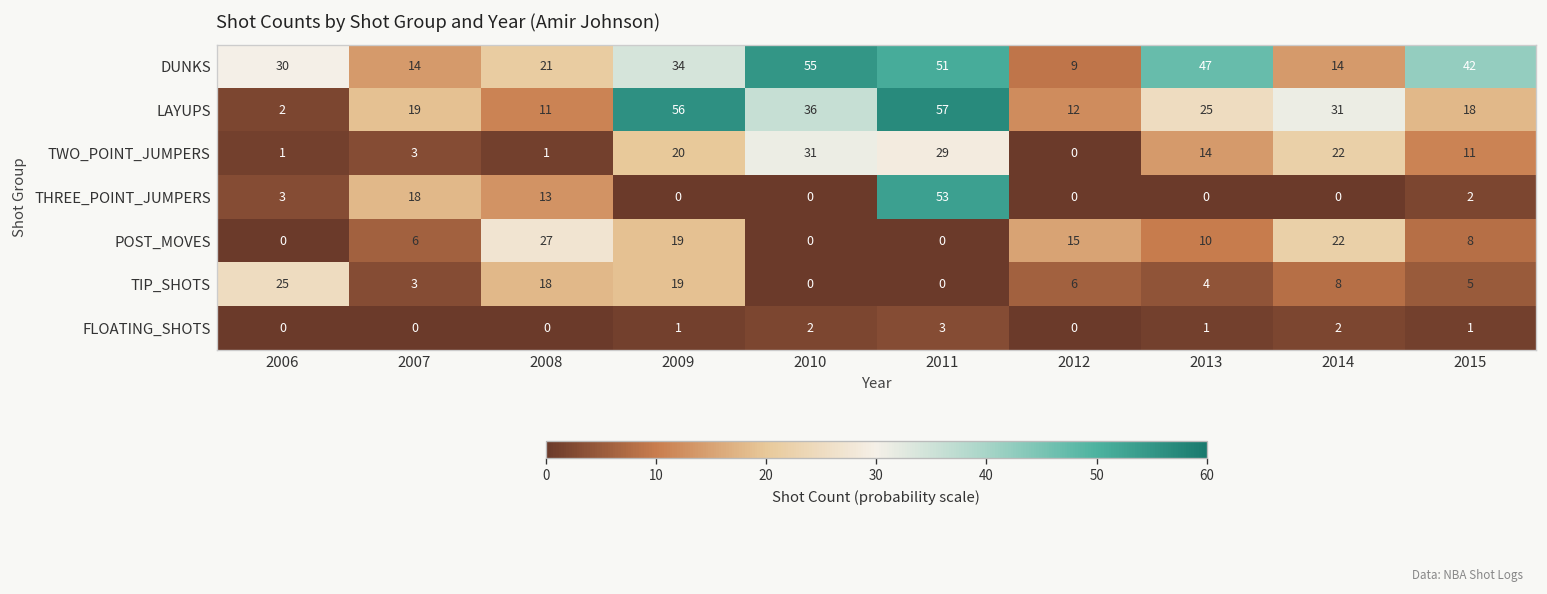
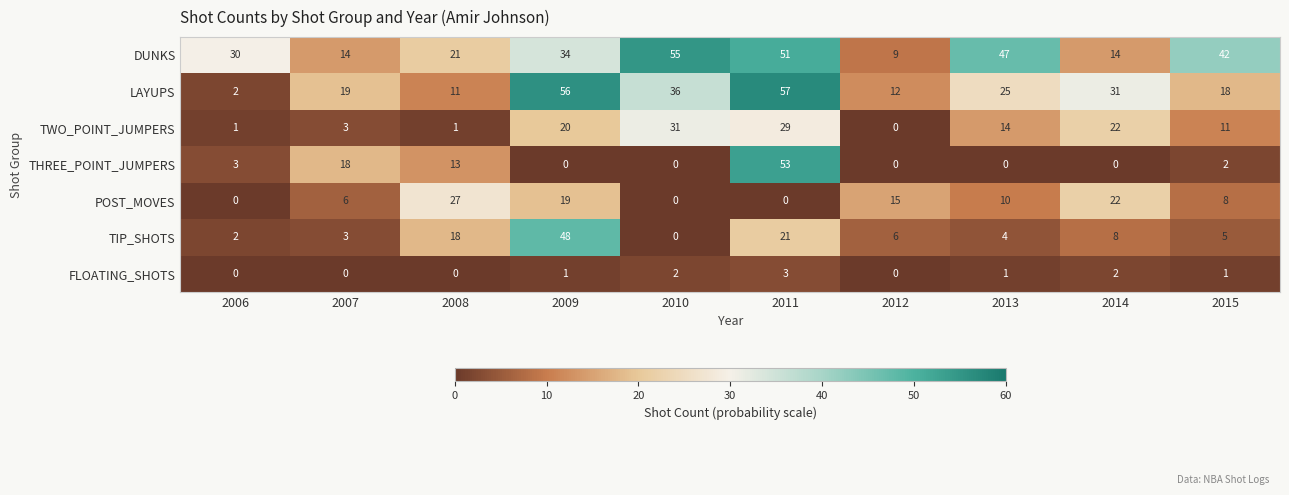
  {
    "DUNKS": {
      "2006": 30,
      "2007": 14,
      "2008": 21,
      "2009": 34,
      "2010": 55,
      "2011": 51,
      "2012": 9,
      "2013": 47,
      "2014": 14,
      "2015": 42
    },
    "LAYUPS": {
      "2006": 2,
      "2007": 19,
      "2008": 11,
      "2009": 56,
      "2010": 36,
      "2011": 57,
      "2012": 12,
      "2013": 25,
      "2014": 31,
      "2015": 18
    },
    "TWO_POINT_JUMPERS": {
      "2006": 1,
      "2007": 3,
      "2008": 1,
      "2009": 20,
      "2010": 31,
      "2011": 29,
      "2012": 0,
      "2013": 14,
      "2014": 22,
      "2015": 11
    },
    "THREE_POINT_JUMPERS": {
      "2006": 3,
      "2007": 18,
      "2008": 13,
      "2009": 0,
      "2010": 0,
      "2011": 53,
      "2012": 0,
      "2013": 0,
      "2014": 0,
      "2015": 2
    },
    "POST_MOVES": {
      "2006": 0,
      "2007": 6,
      "2008": 27,
      "2009": 19,
      "2010": 0,
      "2011": 0,
      "2012": 15,
      "2013": 10,
      "2014": 22,
      "2015": 8
    },
    "TIP_SHOTS": {
-     "2006": 25,
+     "2006": 2,
      "2007": 3,
      "2008": 18,
-     "2009": 19,
+     "2009": 48,
      "2010": 0,
-     "2011": 0,
+     "2011": 21,
      "2012": 6,
      "2013": 4,
      "2014": 8,
      "2015": 5
    },
    "FLOATING_SHOTS": {
      "2006": 0,
      "2007": 0,
      "2008": 0,
      "2009": 1,
      "2010": 2,
      "2011": 3,
      "2012": 0,
      "2013": 1,
      "2014": 2,
      "2015": 1
    }
  }
